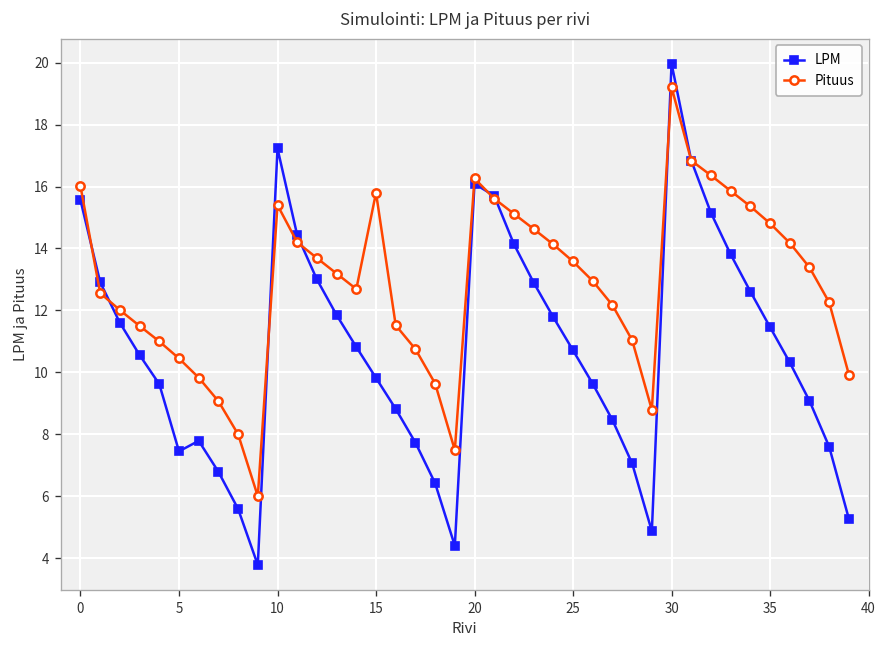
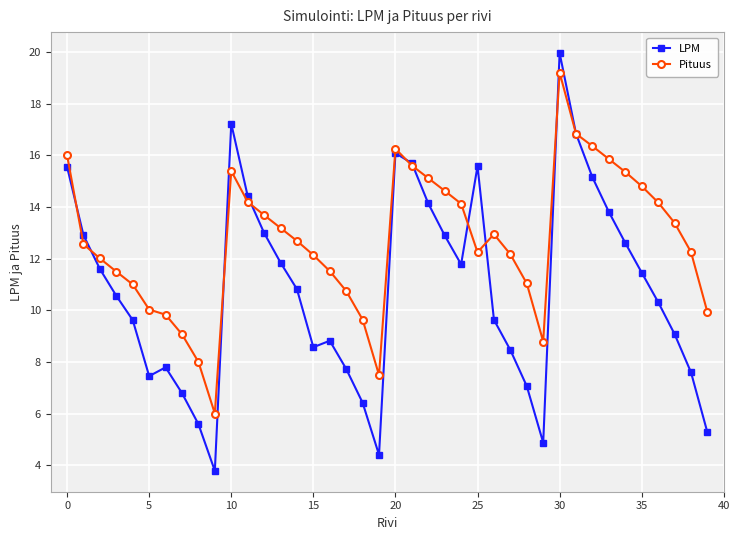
  {
    "LPM": {
      "0": 15.6,
      "5": 7.5,
      "10": 17.2,
-     "15": 9.8,
+     "15": 8.6,
      "20": 16.1,
-     "25": 10.7,
+     "25": 15.6,
      "30": 20.0,
      "35": 11.5
    },
    "Pituus": {
      "0": 16.0,
-     "5": 10.5,
+     "5": 10.0,
      "10": 15.4,
-     "15": 15.8,
+     "15": 12.1,
      "20": 16.3,
-     "25": 13.6,
+     "25": 12.3,
      "30": 19.2,
      "35": 14.8
    }
  }
